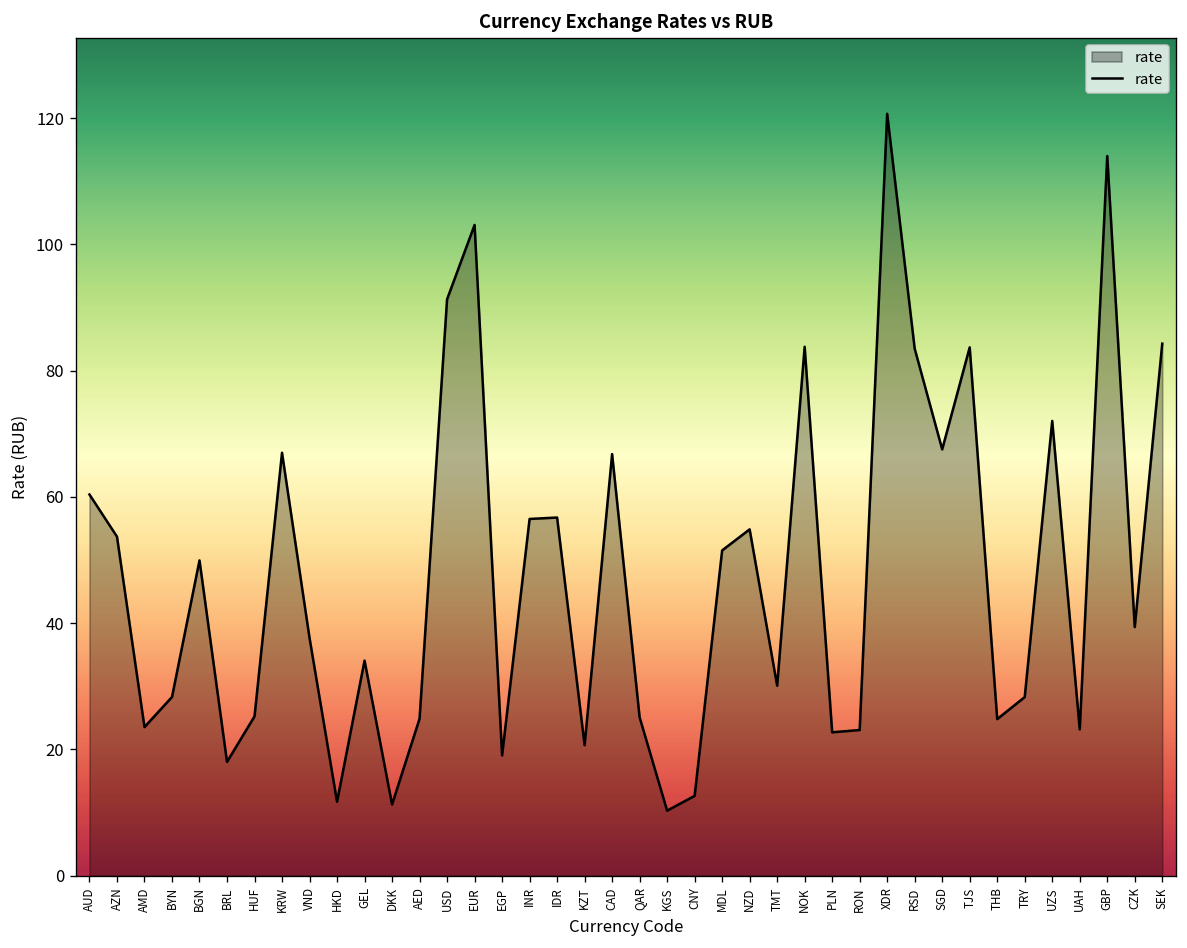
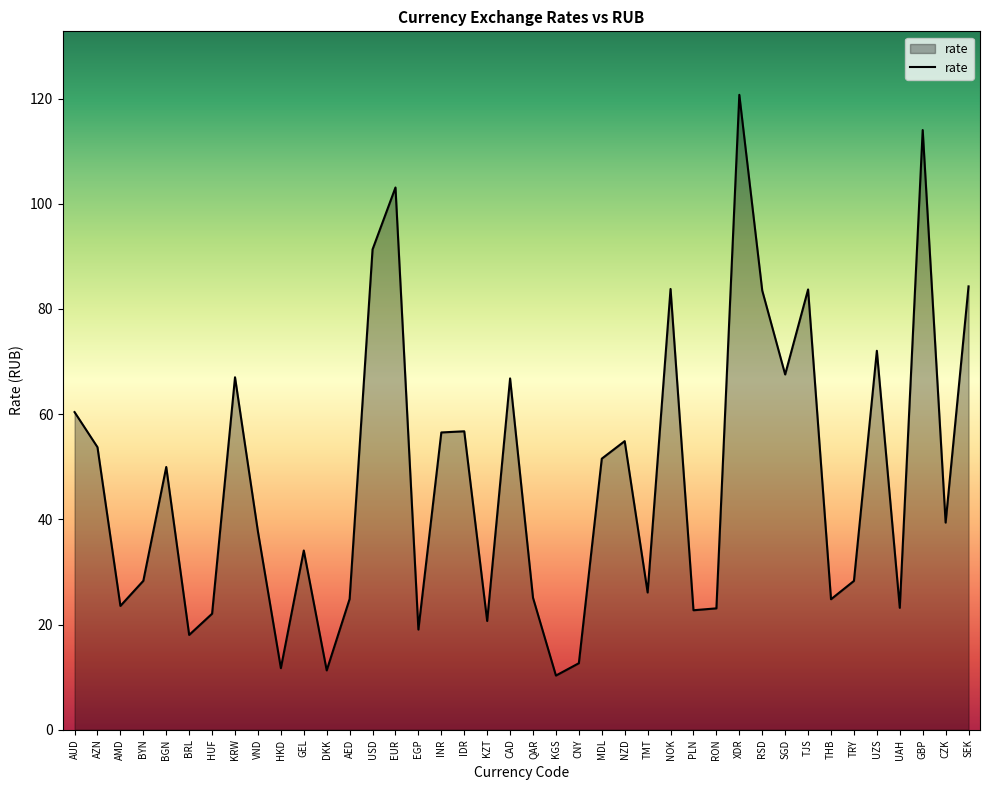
  {
    "AUD": 60,
    "AZN": 54,
    "AMD": 24,
    "BYN": 28,
    "BGN": 50,
    "BRL": 18,
-   "HUF": 25,
+   "HUF": 22,
    "KRW": 67,
    "VND": 38,
    "HKD": 12,
    "GEL": 34,
    "DKK": 11,
    "AED": 25,
    "USD": 91,
    "EUR": 103,
    "EGP": 19,
    "INR": 57,
    "IDR": 57,
    "KZT": 21,
    "CAD": 67,
    "QAR": 25,
    "KGS": 10,
    "CNY": 13,
    "MDL": 52,
    "NZD": 55,
-   "TMT": 30,
+   "TMT": 26,
    "NOK": 84,
    "PLN": 23,
    "RON": 23,
    "XDR": 121,
    "RSD": 83,
    "SGD": 68,
    "TJS": 84,
    "THB": 25,
    "TRY": 28,
    "UZS": 72,
    "UAH": 23,
    "GBP": 114,
    "CZK": 39,
    "SEK": 84
  }
